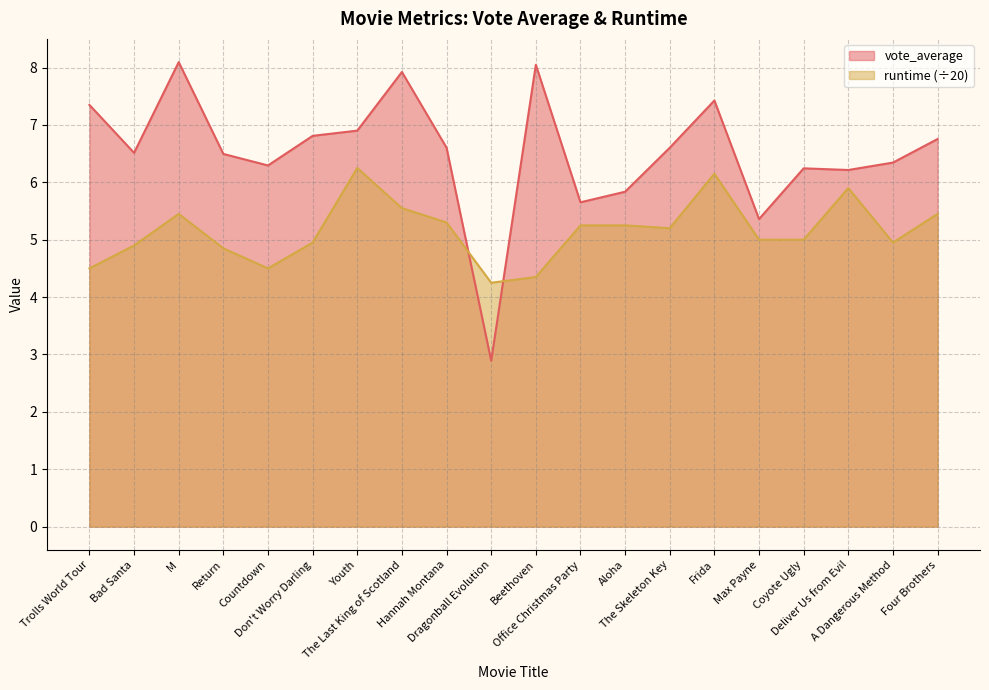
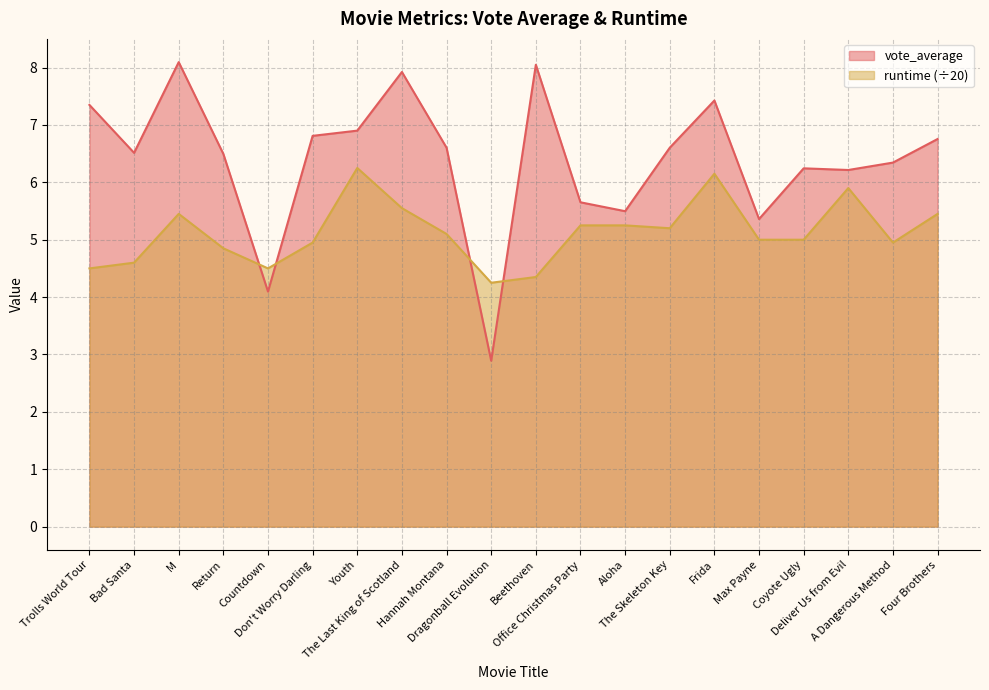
  {
    "vote_average": {
      "Trolls World Tour": 7.3,
      "Bad Santa": 6.5,
      "M": 8.1,
      "Return": 6.5,
-     "Countdown": 6.3,
+     "Countdown": 4.1,
      "Don't Worry Darling": 6.8,
      "Youth": 6.9,
      "The Last King of Scotland": 7.9,
      "Hannah Montana": 6.6,
      "Dragonball Evolution": 2.9,
      "Beethoven": 8.0,
      "Office Christmas Party": 5.7,
-     "Aloha": 5.8,
+     "Aloha": 5.5,
      "The Skeleton Key": 6.6,
      "Frida": 7.4,
      "Max Payne": 5.4,
      "Coyote Ugly": 6.2,
      "Deliver Us from Evil": 6.2,
      "A Dangerous Method": 6.3,
      "Four Brothers": 6.8
    },
    "runtime (÷20)": {
      "Trolls World Tour": 4.5,
-     "Bad Santa": 4.9,
+     "Bad Santa": 4.6,
      "M": 5.5,
      "Return": 4.9,
      "Countdown": 4.5,
      "Don't Worry Darling": 5.0,
      "Youth": 6.3,
      "The Last King of Scotland": 5.6,
-     "Hannah Montana": 5.3,
+     "Hannah Montana": 5.1,
      "Dragonball Evolution": 4.3,
      "Beethoven": 4.4,
      "Office Christmas Party": 5.3,
      "Aloha": 5.3,
      "The Skeleton Key": 5.2,
      "Frida": 6.2,
      "Max Payne": 5.0,
      "Coyote Ugly": 5.0,
      "Deliver Us from Evil": 5.9,
      "A Dangerous Method": 5.0,
      "Four Brothers": 5.5
    }
  }
